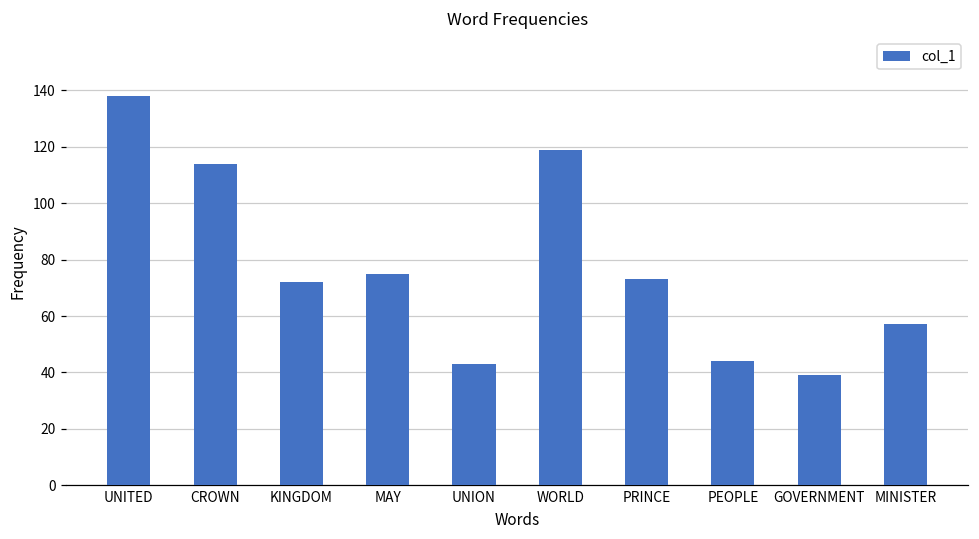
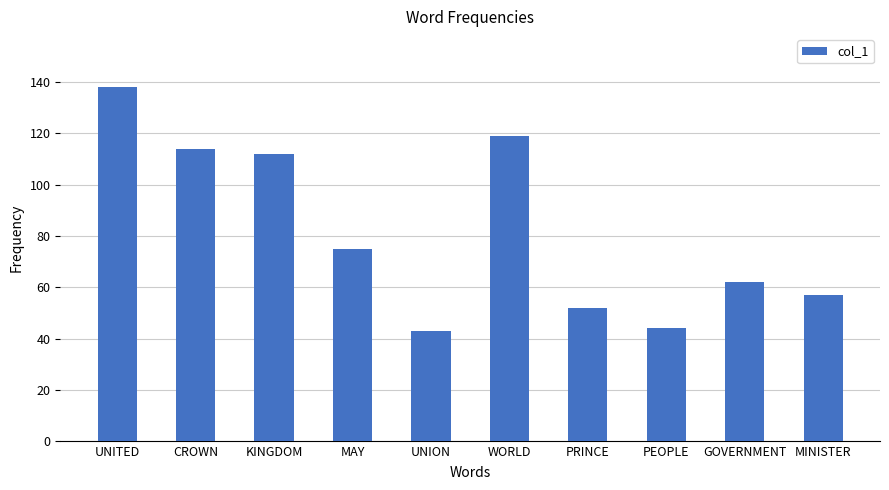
  {
    "UNITED": 138,
    "CROWN": 114,
-   "KINGDOM": 72,
+   "KINGDOM": 112,
    "MAY": 75,
    "UNION": 43,
    "WORLD": 119,
-   "PRINCE": 73,
+   "PRINCE": 52,
    "PEOPLE": 44,
-   "GOVERNMENT": 39,
+   "GOVERNMENT": 62,
    "MINISTER": 57
  }
